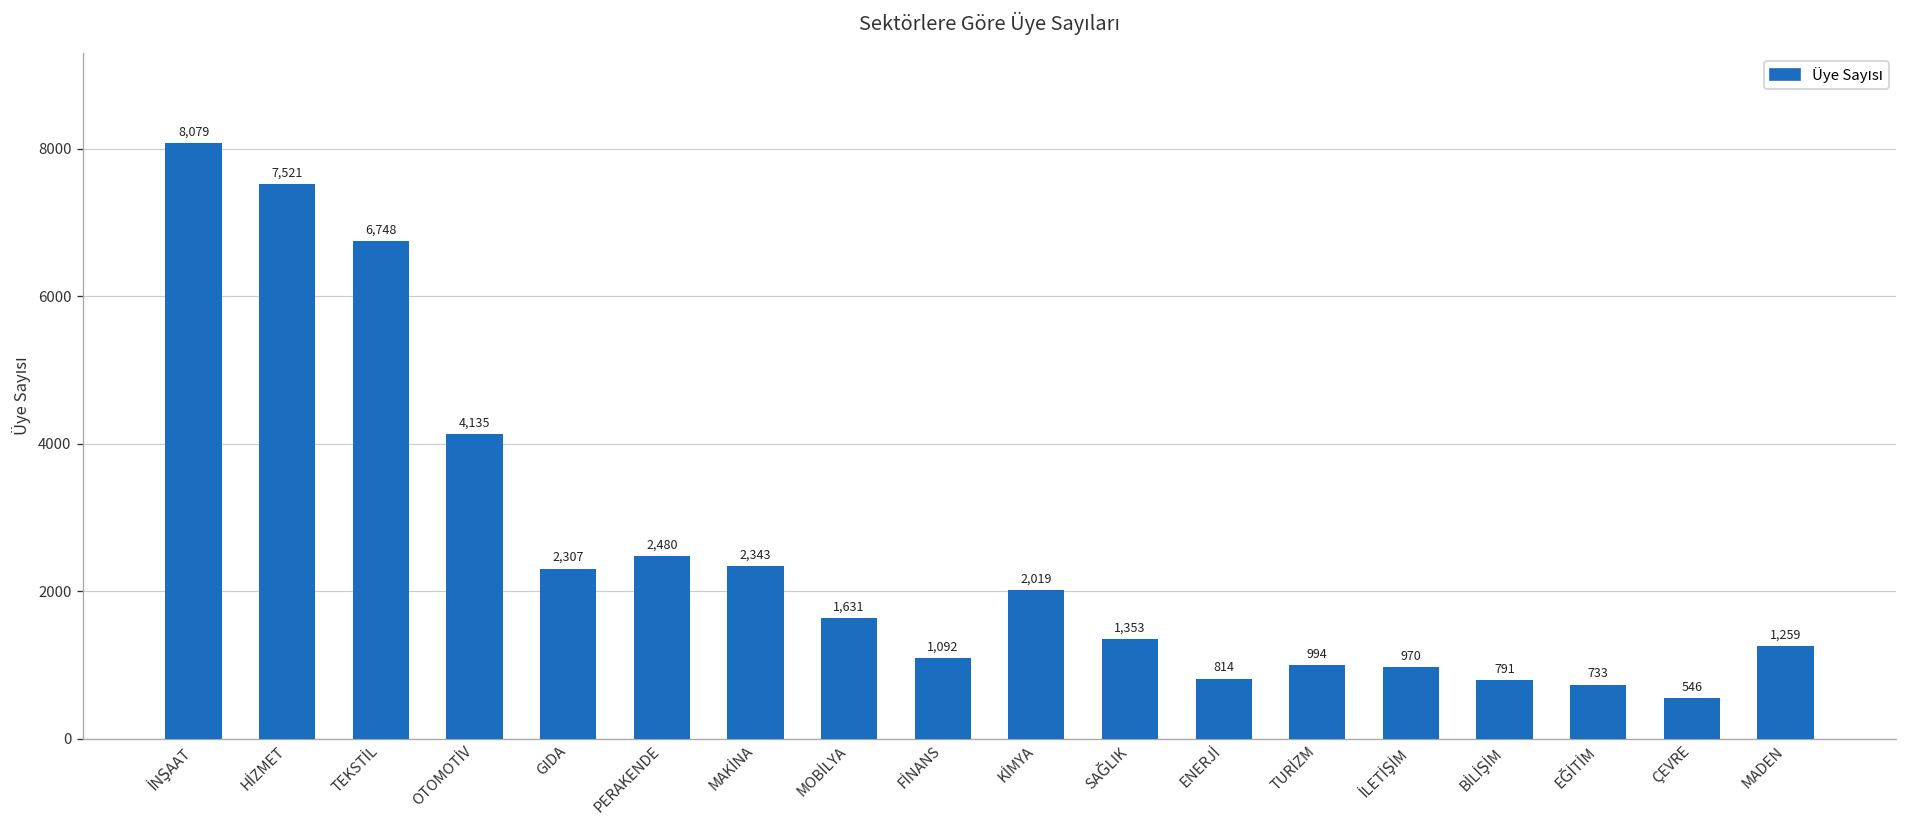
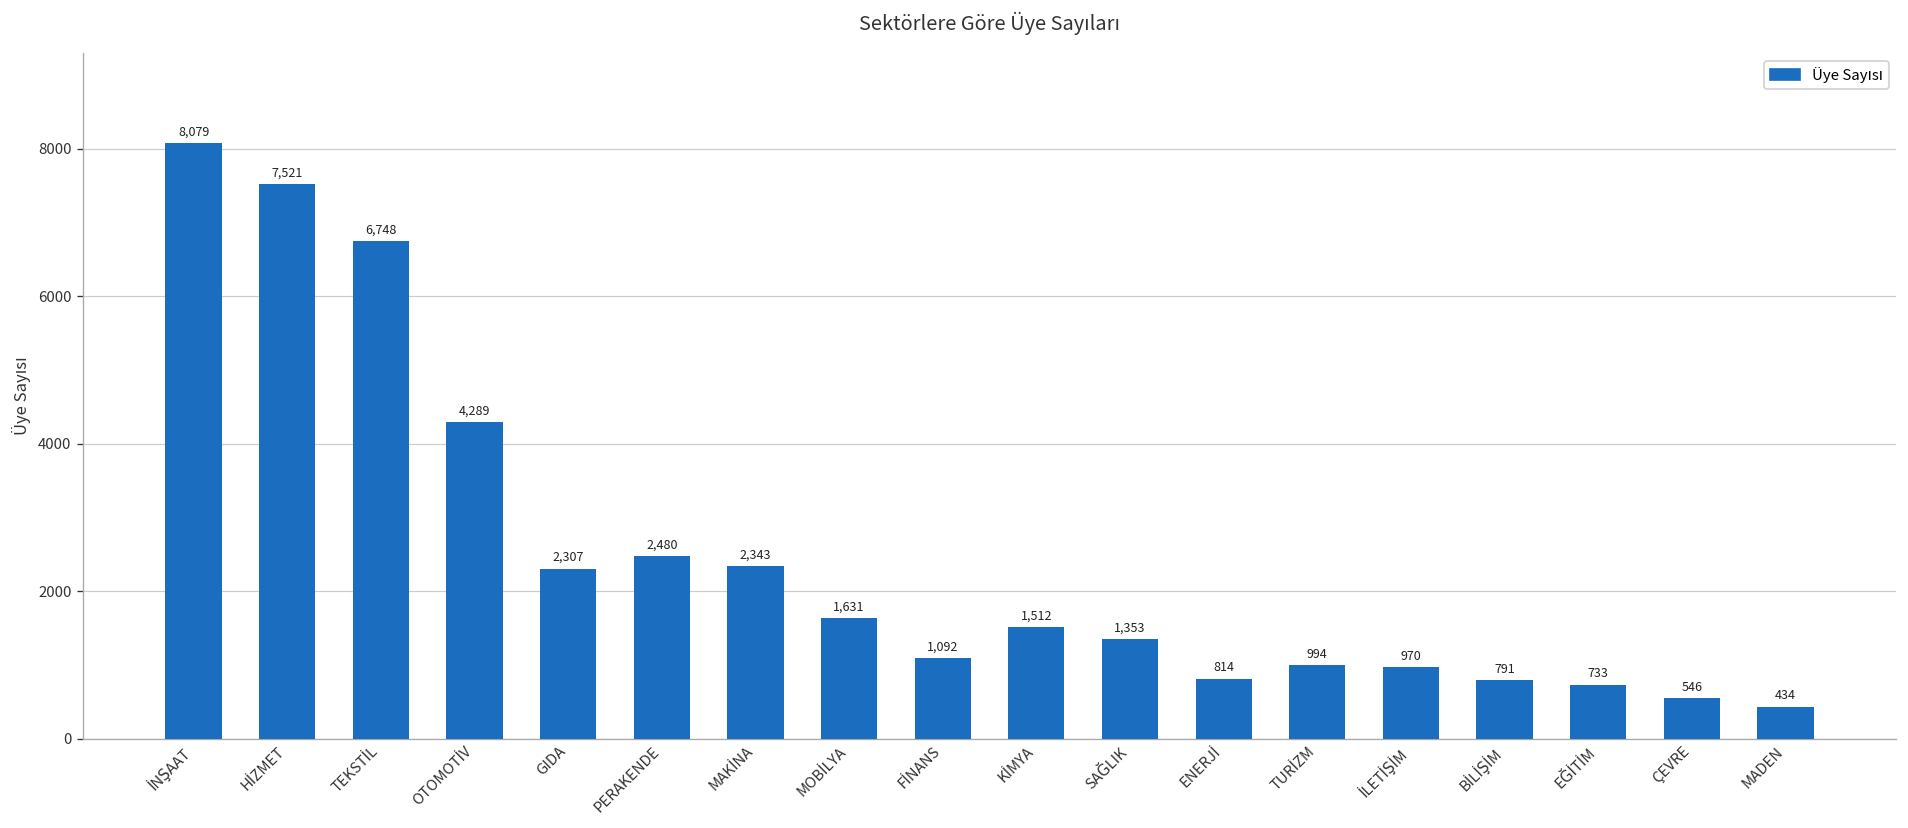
  {
    "İNŞAAT": "8,079",
    "HİZMET": "7,521",
    "TEKSTİL": "6,748",
-   "OTOMOTİV": "4,135",
+   "OTOMOTİV": "4,289",
    "GIDA": "2,307",
    "PERAKENDE": "2,480",
    "MAKİNA": "2,343",
    "MOBİLYA": "1,631",
    "FİNANS": "1,092",
-   "KİMYA": "2,019",
+   "KİMYA": "1,512",
    "SAĞLIK": "1,353",
    "ENERJİ": "814",
    "TURİZM": "994",
    "İLETİŞİM": "970",
    "BİLİŞİM": "791",
    "EĞİTİM": "733",
    "ÇEVRE": "546",
-   "MADEN": "1,259"
+   "MADEN": "434"
  }
